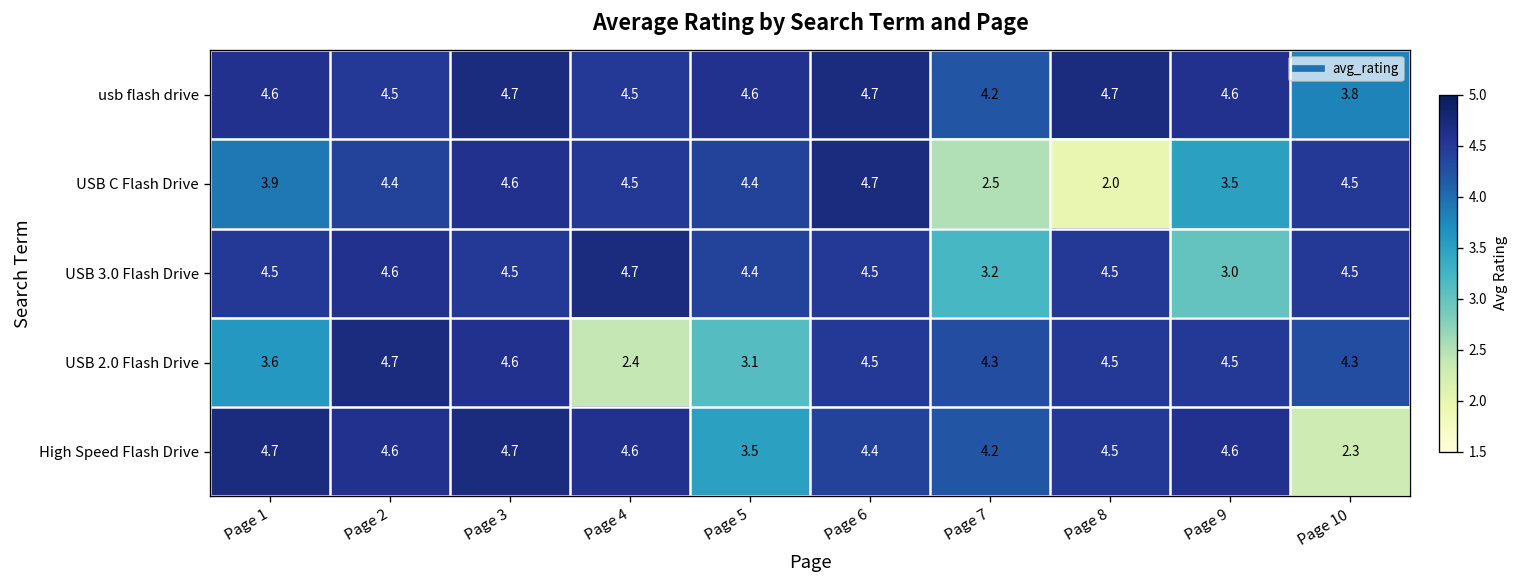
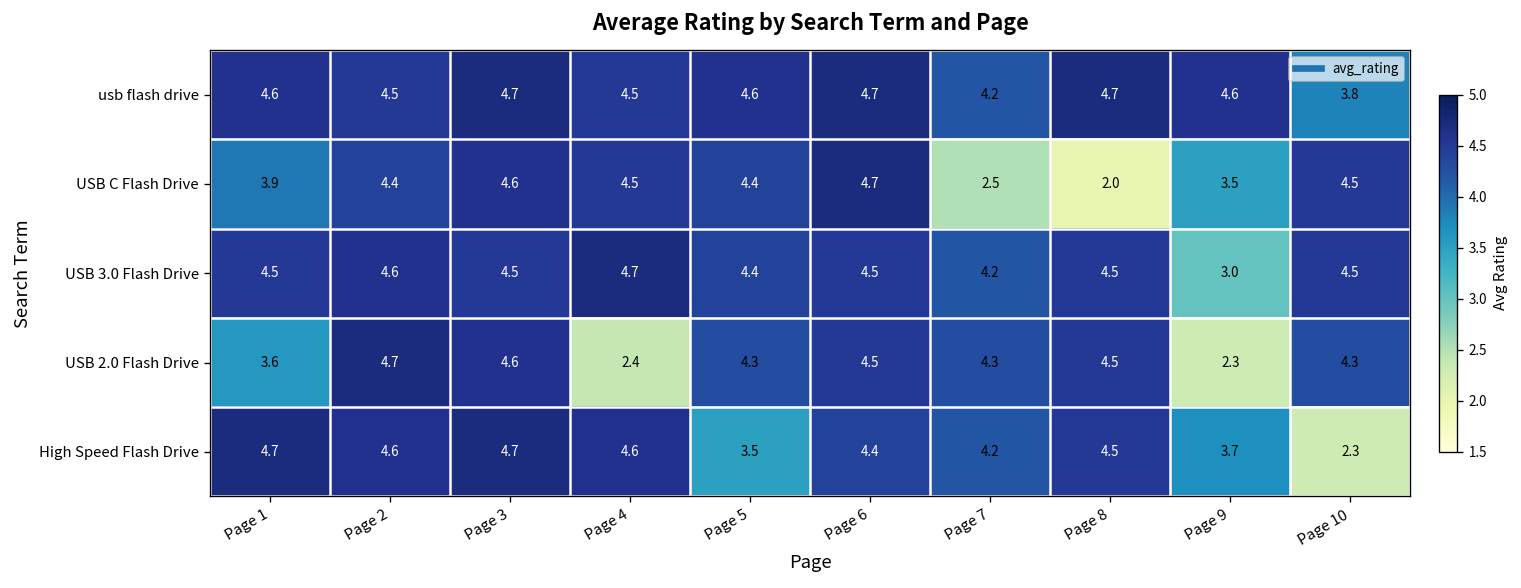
  {
    "usb flash drive": {
      "Page 1": 4.6,
      "Page 2": 4.5,
      "Page 3": 4.7,
      "Page 4": 4.5,
      "Page 5": 4.6,
      "Page 6": 4.7,
      "Page 7": 4.2,
      "Page 8": 4.7,
      "Page 9": 4.6,
      "Page 10": 3.8
    },
    "USB C Flash Drive": {
      "Page 1": 3.9,
      "Page 2": 4.4,
      "Page 3": 4.6,
      "Page 4": 4.5,
      "Page 5": 4.4,
      "Page 6": 4.7,
      "Page 7": 2.5,
      "Page 8": 2.0,
      "Page 9": 3.5,
      "Page 10": 4.5
    },
    "USB 3.0 Flash Drive": {
      "Page 1": 4.5,
      "Page 2": 4.6,
      "Page 3": 4.5,
      "Page 4": 4.7,
      "Page 5": 4.4,
      "Page 6": 4.5,
-     "Page 7": 3.2,
+     "Page 7": 4.2,
      "Page 8": 4.5,
      "Page 9": 3.0,
      "Page 10": 4.5
    },
    "USB 2.0 Flash Drive": {
      "Page 1": 3.6,
      "Page 2": 4.7,
      "Page 3": 4.6,
      "Page 4": 2.4,
-     "Page 5": 3.1,
+     "Page 5": 4.3,
      "Page 6": 4.5,
      "Page 7": 4.3,
      "Page 8": 4.5,
-     "Page 9": 4.5,
+     "Page 9": 2.3,
      "Page 10": 4.3
    },
    "High Speed Flash Drive": {
      "Page 1": 4.7,
      "Page 2": 4.6,
      "Page 3": 4.7,
      "Page 4": 4.6,
      "Page 5": 3.5,
      "Page 6": 4.4,
      "Page 7": 4.2,
      "Page 8": 4.5,
-     "Page 9": 4.6,
+     "Page 9": 3.7,
      "Page 10": 2.3
    }
  }
